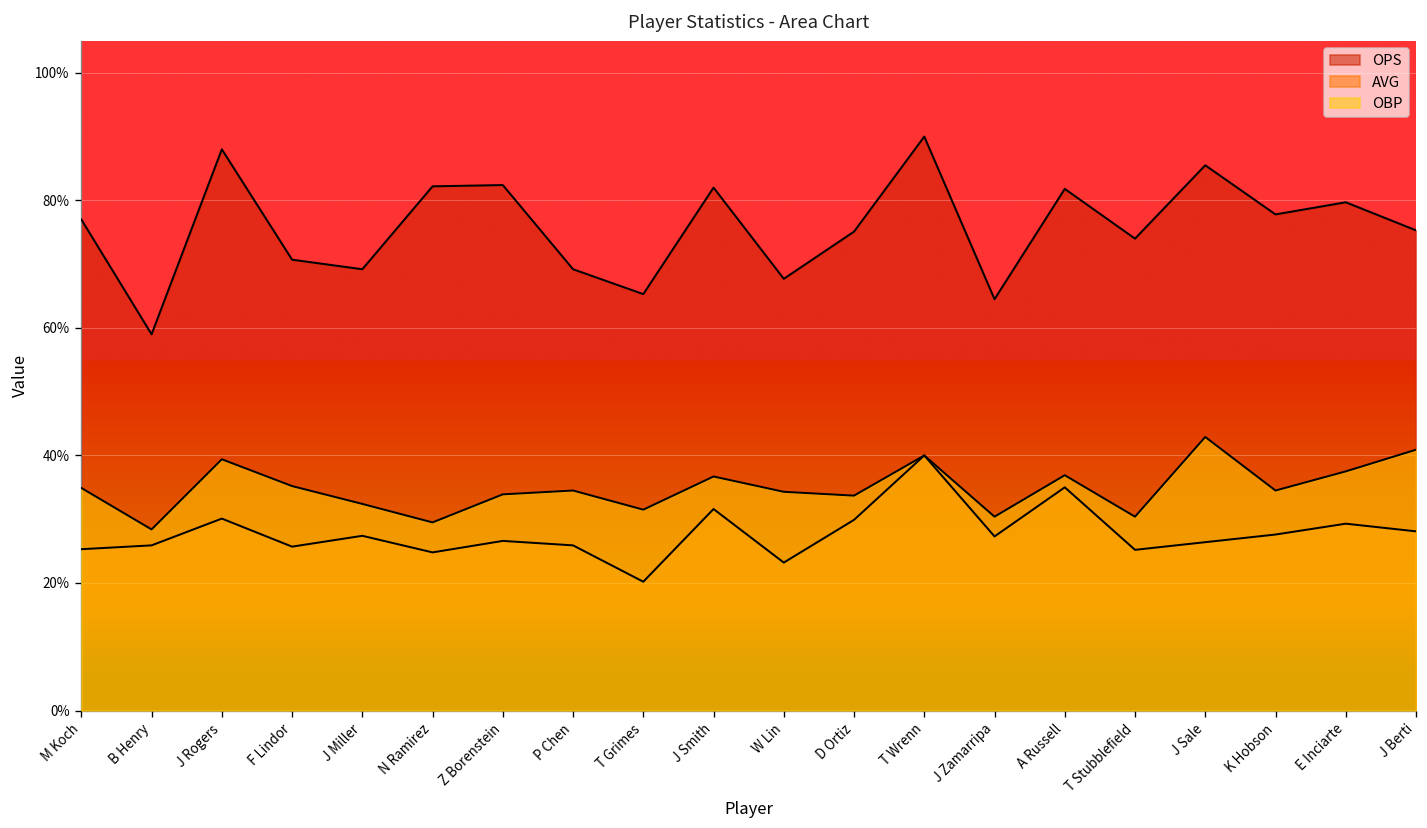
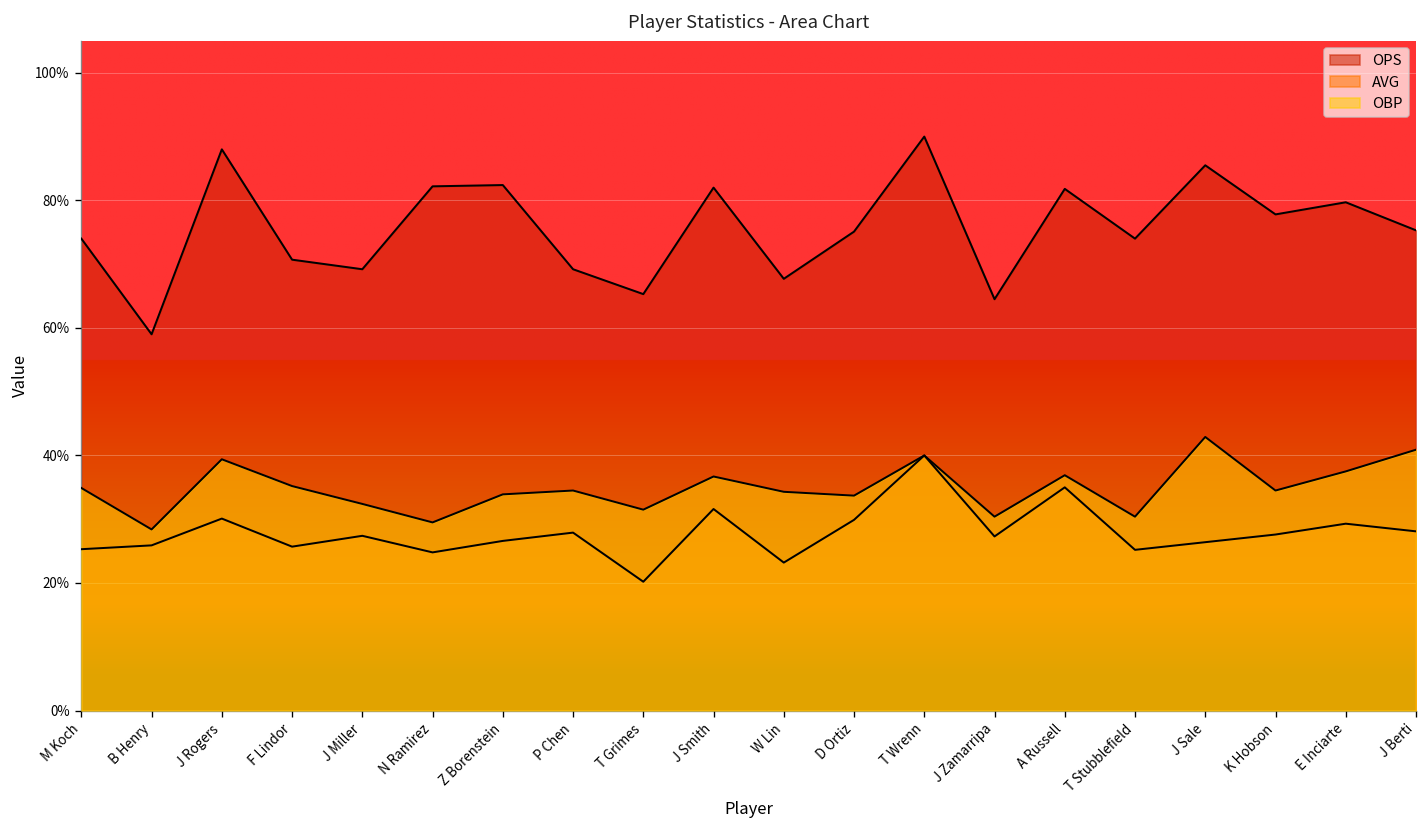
  {
    "OPS": {
-     "M Koch": "77%",
+     "M Koch": "74%",
      "B Henry": "59%",
      "J Rogers": "88%",
      "F Lindor": "71%",
      "J Miller": "69%",
      "N Ramirez": "82%",
      "Z Borenstein": "82%",
      "P Chen": "69%",
      "T Grimes": "65%",
      "J Smith": "82%",
      "W Lin": "68%",
      "D Ortiz": "75%",
      "T Wrenn": "90%",
      "J Zamarripa": "65%",
      "A Russell": "82%",
      "T Stubblefield": "74%",
      "J Sale": "86%",
      "K Hobson": "78%",
      "E Inciarte": "80%",
      "J Berti": "75%"
    },
    "AVG": {
      "M Koch": "25%",
      "B Henry": "26%",
      "J Rogers": "30%",
      "F Lindor": "26%",
      "J Miller": "27%",
      "N Ramirez": "25%",
      "Z Borenstein": "27%",
-     "P Chen": "26%",
+     "P Chen": "28%",
      "T Grimes": "20%",
      "J Smith": "32%",
      "W Lin": "23%",
      "D Ortiz": "30%",
      "J Zamarripa": "27%",
      "A Russell": "35%",
      "T Stubblefield": "25%",
      "J Sale": "26%",
      "K Hobson": "28%",
      "E Inciarte": "29%",
      "J Berti": "28%"
    },
    "OBP": {
      "M Koch": "35%",
      "B Henry": "28%",
      "J Rogers": "39%",
      "F Lindor": "35%",
      "J Miller": "32%",
      "N Ramirez": "30%",
      "Z Borenstein": "34%",
      "P Chen": "35%",
      "T Grimes": "32%",
      "J Smith": "37%",
      "W Lin": "34%",
      "D Ortiz": "34%",
      "J Zamarripa": "30%",
      "A Russell": "37%",
      "T Stubblefield": "30%",
      "J Sale": "43%",
      "K Hobson": "35%",
      "E Inciarte": "38%",
      "J Berti": "41%"
    }
  }
